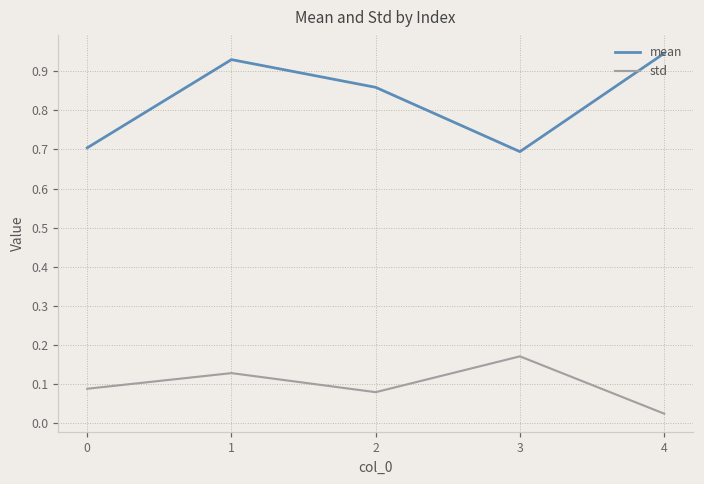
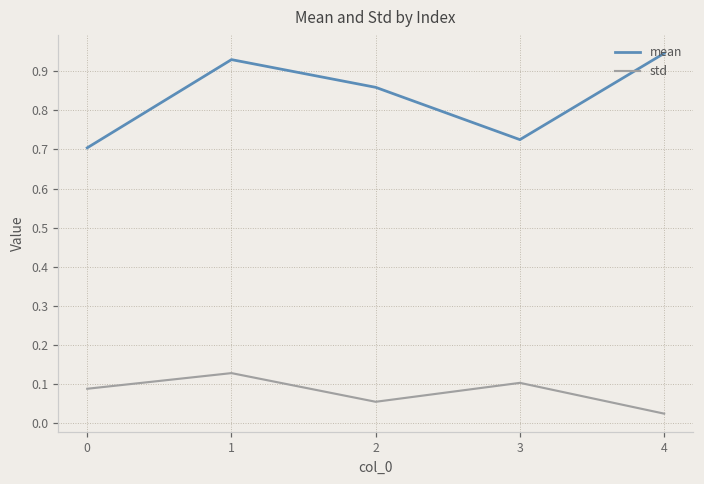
  {
    "mean": {
      "0": 0.70,
      "1": 0.93,
      "2": 0.86,
-     "3": 0.69,
+     "3": 0.72,
      "4": 0.95
    },
    "std": {
      "0": 0.09,
      "1": 0.13,
-     "2": 0.08,
-     "3": 0.17,
+     "2": 0.06,
+     "3": 0.10,
      "4": 0.02
    }
  }
